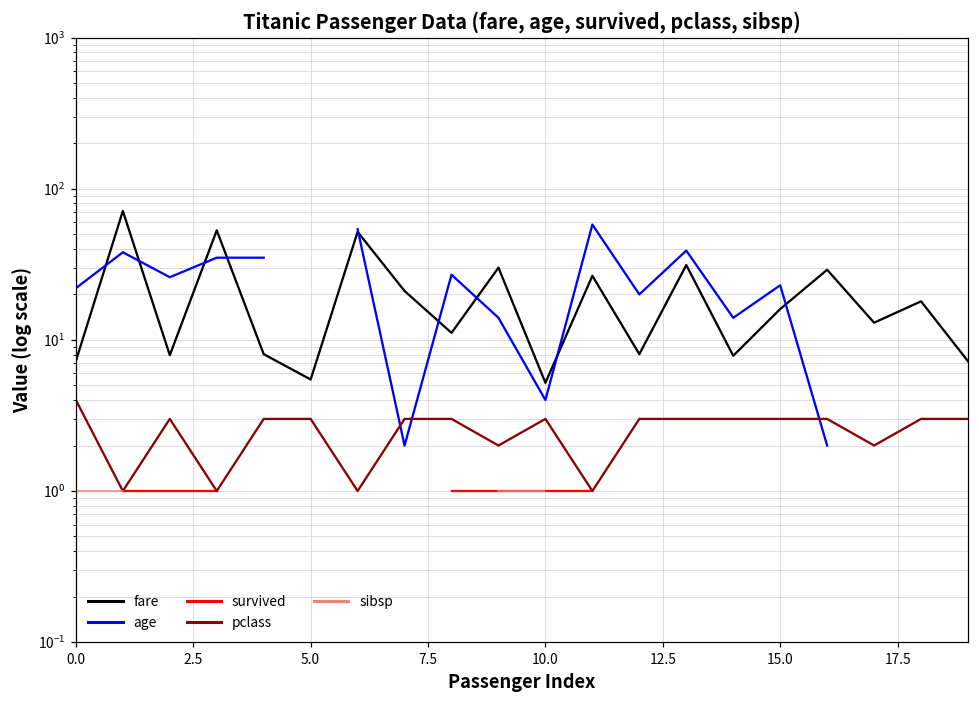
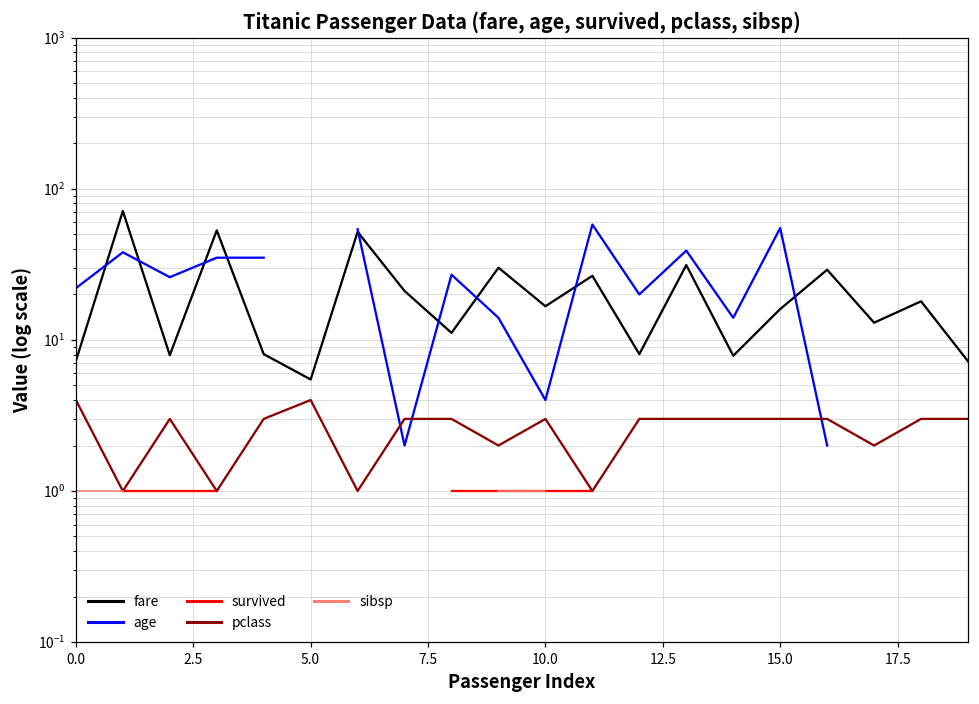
  {
    "fare": {
      "0.0": 7,
      "5.0": 5.5,
-     "10.0": 5.2,
+     "10.0": 17,
      "15.0": 16
    },
    "age": {
      "0.0": 22,
      "10.0": 4,
-     "15.0": 23
+     "15.0": 55
    },
    "survived": {
      "15.0": 1.0
    },
    "pclass": {
      "0.0": 4,
-     "5.0": 3,
+     "5.0": 4,
      "10.0": 3,
      "15.0": 3
    },
    "sibsp": {
      "0.0": 1.0
    }
  }
